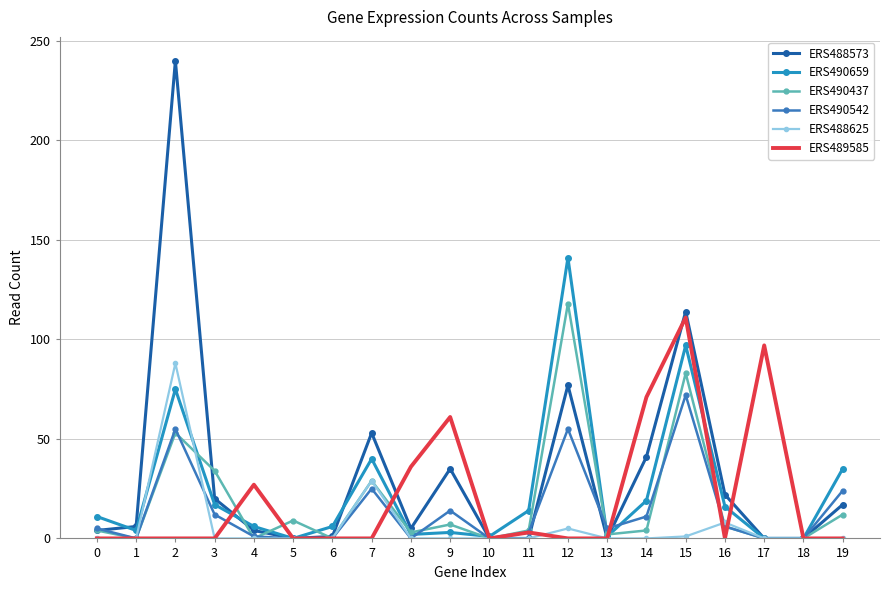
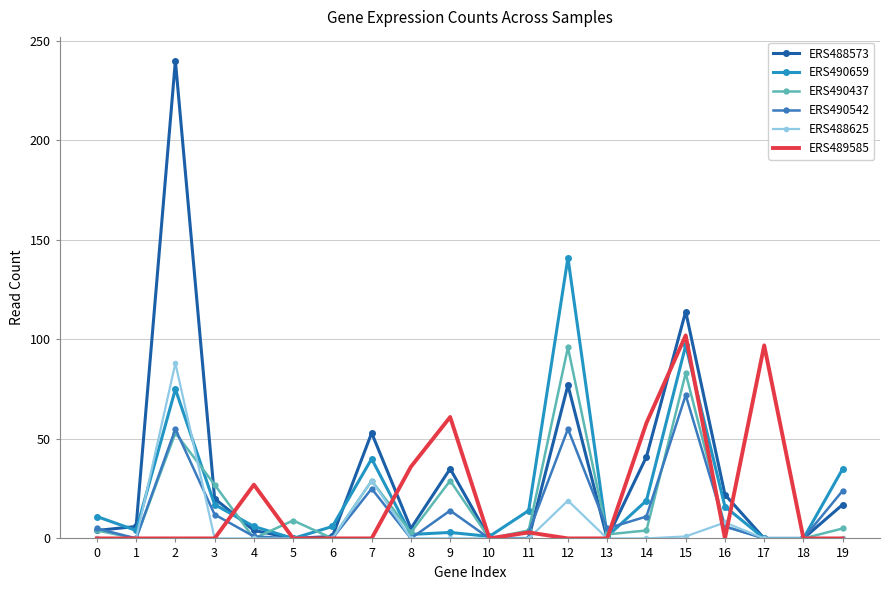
  {
    "ERS490437": {
      "2": 53,
-     "3": 34,
+     "3": 27,
      "5": 9,
-     "9": 7,
-     "12": 118,
+     "9": 29,
+     "12": 96,
      "14": 4,
      "15": 83,
-     "19": 12
+     "19": 5
    },
    "ERS488625": {
      "2": 88,
      "9": 0,
-     "12": 5,
+     "12": 19,
      "14": 0,
      "15": 1,
      "16": 8
    },
    "ERS489585": {
      "2": 0,
      "4": 27,
      "7": 0,
      "8": 36,
      "9": 61,
      "12": 0,
-     "14": 71,
-     "15": 111,
+     "14": 58,
+     "15": 102,
      "16": 0,
      "17": 97
    }
  }
